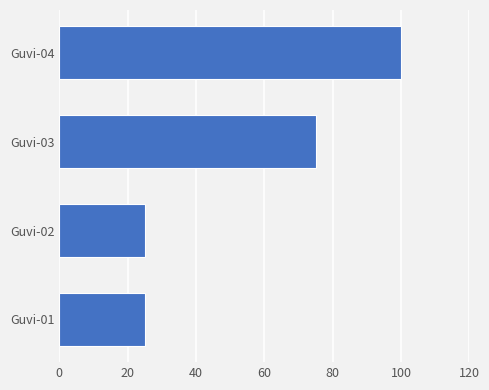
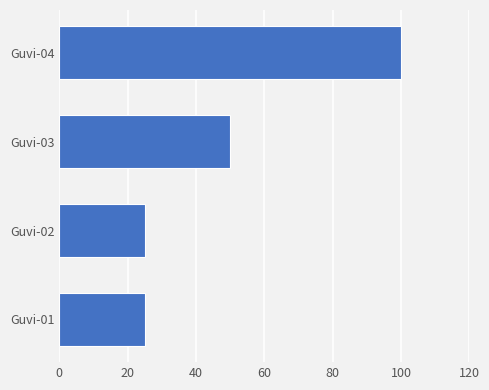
  {
    "Guvi-04": 100,
-   "Guvi-03": 75,
+   "Guvi-03": 50,
    "Guvi-02": 25,
    "Guvi-01": 25
  }
